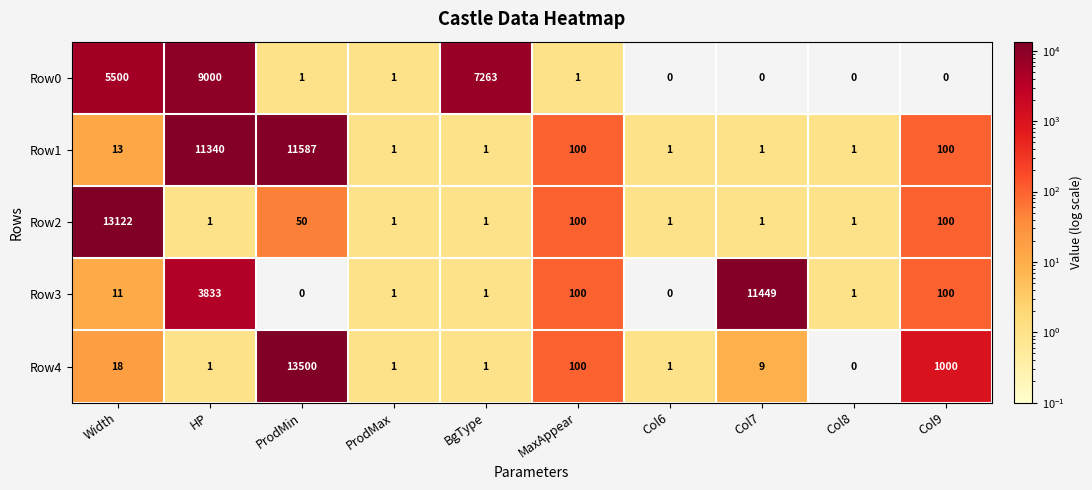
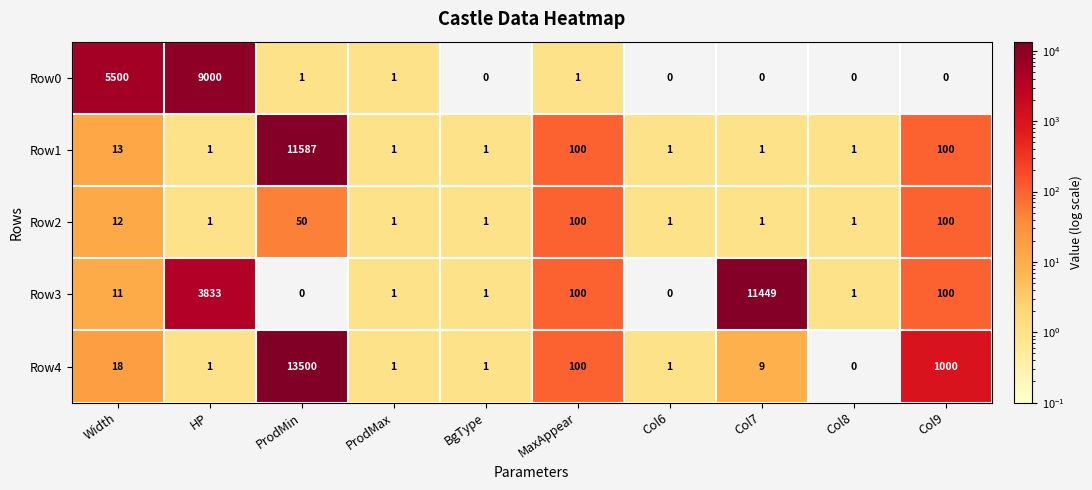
  {
    "Row0": {
      "Width": 5500,
      "HP": 9000,
      "ProdMin": 1,
      "ProdMax": 1,
-     "BgType": 7263,
+     "BgType": 0,
      "MaxAppear": 1,
      "Col6": 0,
      "Col7": 0,
      "Col8": 0,
      "Col9": 0
    },
    "Row1": {
      "Width": 13,
-     "HP": 11340,
+     "HP": 1,
      "ProdMin": 11587,
      "ProdMax": 1,
      "BgType": 1,
      "MaxAppear": 100,
      "Col6": 1,
      "Col7": 1,
      "Col8": 1,
      "Col9": 100
    },
    "Row2": {
-     "Width": 13122,
+     "Width": 12,
      "HP": 1,
      "ProdMin": 50,
      "ProdMax": 1,
      "BgType": 1,
      "MaxAppear": 100,
      "Col6": 1,
      "Col7": 1,
      "Col8": 1,
      "Col9": 100
    },
    "Row3": {
      "Width": 11,
      "HP": 3833,
      "ProdMin": 0,
      "ProdMax": 1,
      "BgType": 1,
      "MaxAppear": 100,
      "Col6": 0,
      "Col7": 11449,
      "Col8": 1,
      "Col9": 100
    },
    "Row4": {
      "Width": 18,
      "HP": 1,
      "ProdMin": 13500,
      "ProdMax": 1,
      "BgType": 1,
      "MaxAppear": 100,
      "Col6": 1,
      "Col7": 9,
      "Col8": 0,
      "Col9": 1000
    }
  }
